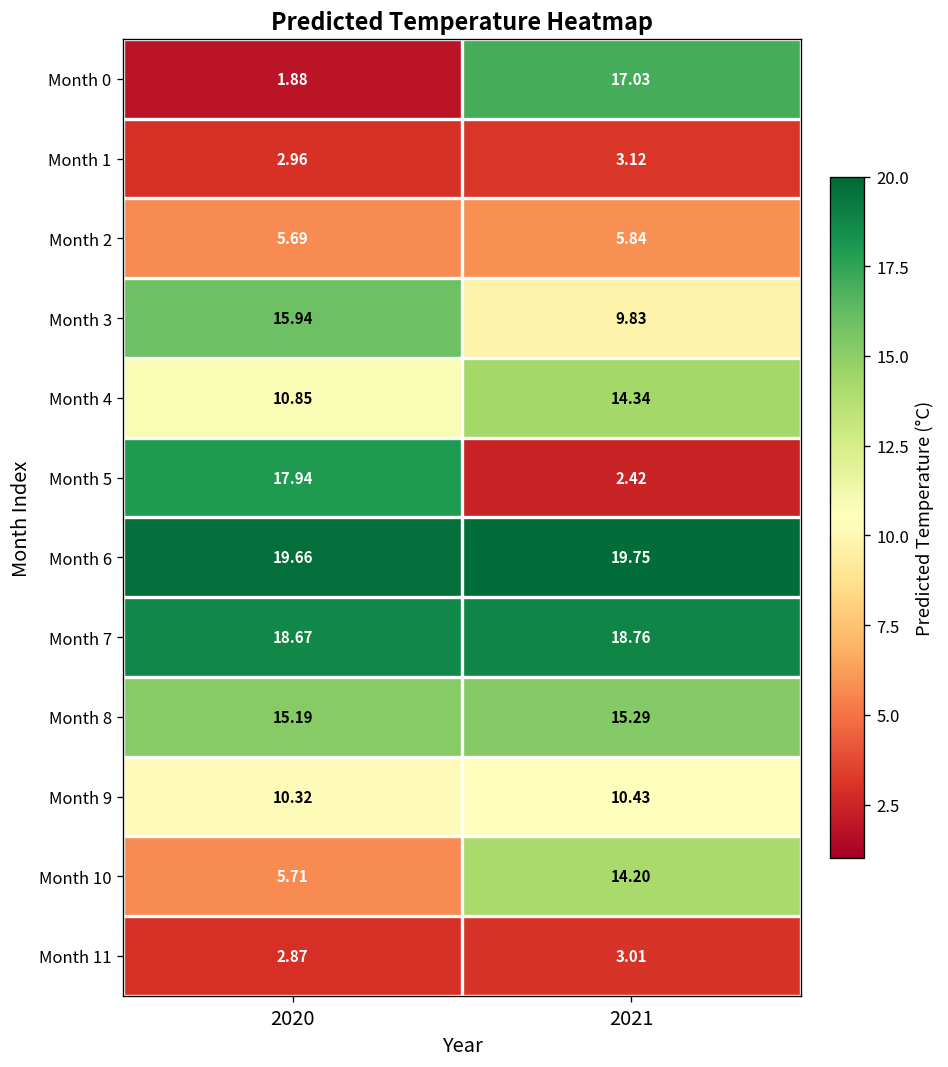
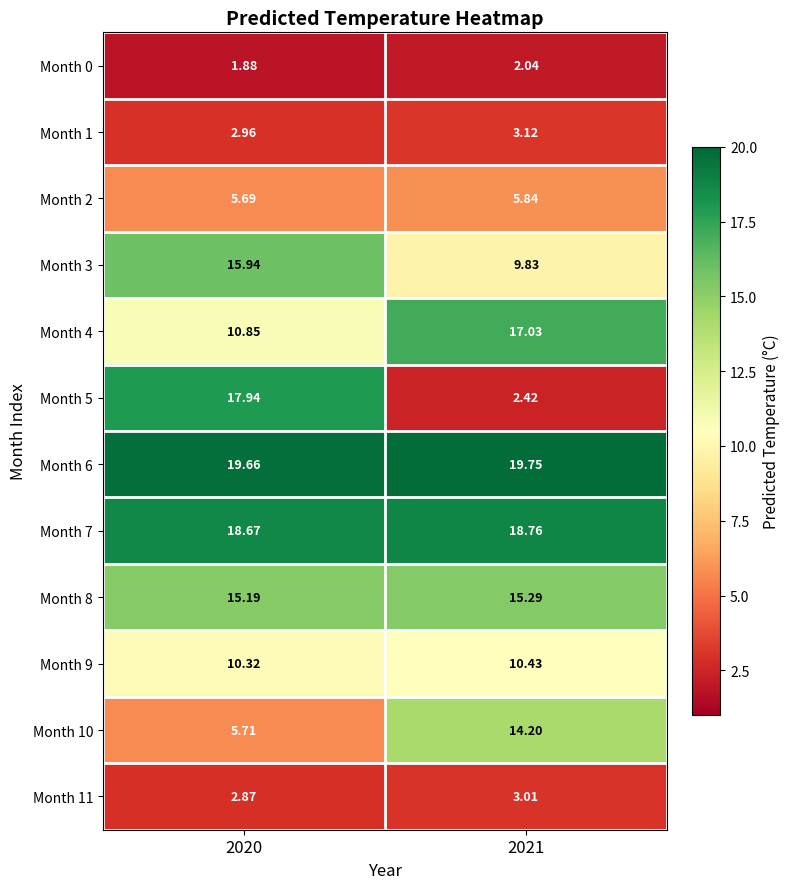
  {
    "Month 0": {
      "2020": 1.88,
-     "2021": 17.03
+     "2021": 2.04
    },
    "Month 1": {
      "2020": 2.96,
      "2021": 3.12
    },
    "Month 2": {
      "2020": 5.69,
      "2021": 5.84
    },
    "Month 3": {
      "2020": 15.94,
      "2021": 9.83
    },
    "Month 4": {
      "2020": 10.85,
-     "2021": 14.34
+     "2021": 17.03
    },
    "Month 5": {
      "2020": 17.94,
      "2021": 2.42
    },
    "Month 6": {
      "2020": 19.66,
      "2021": 19.75
    },
    "Month 7": {
      "2020": 18.67,
      "2021": 18.76
    },
    "Month 8": {
      "2020": 15.19,
      "2021": 15.29
    },
    "Month 9": {
      "2020": 10.32,
      "2021": 10.43
    },
    "Month 10": {
      "2020": 5.71,
      "2021": 14.20
    },
    "Month 11": {
      "2020": 2.87,
      "2021": 3.01
    }
  }
